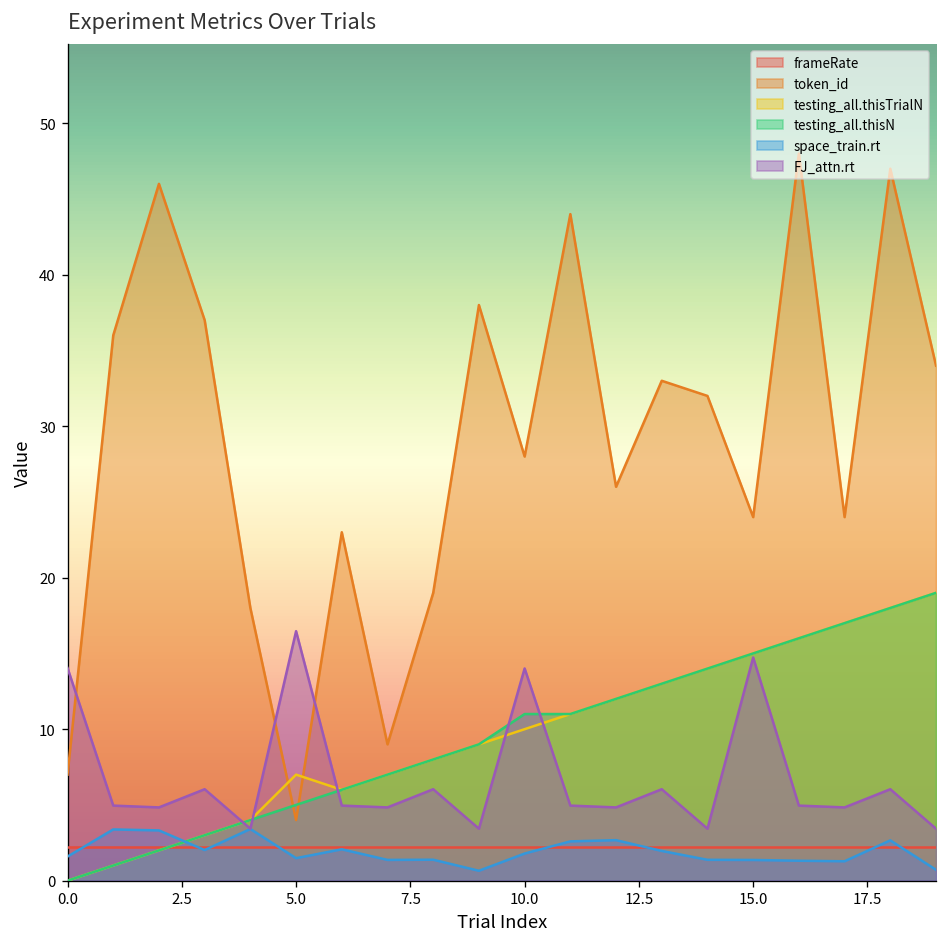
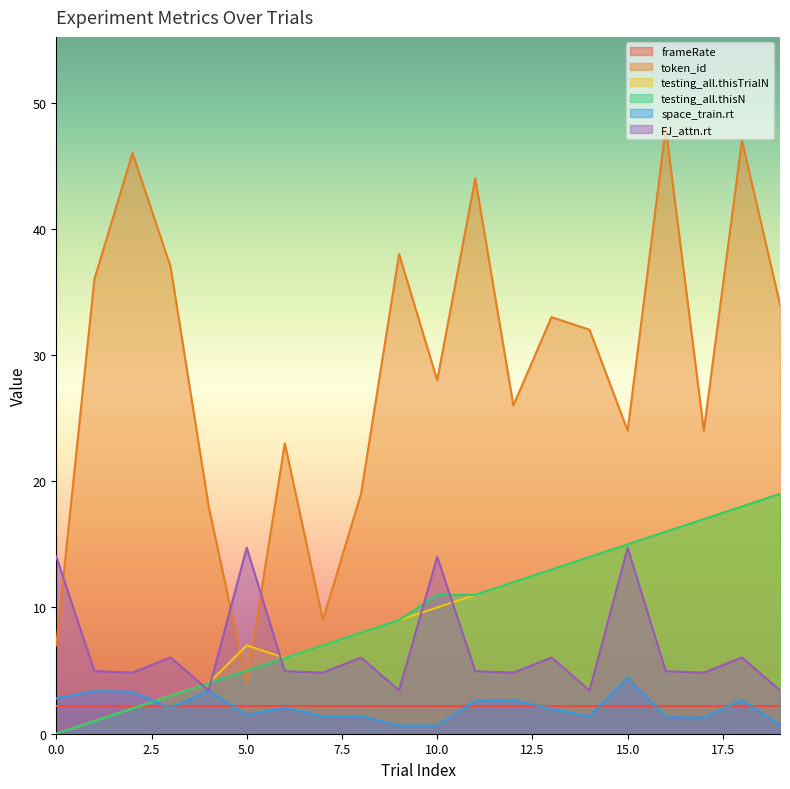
  {
    "testing_all.thisN": {
      "5.0": 5.0,
      "10.0": 11.0
    },
    "space_train.rt": {
-     "0.0": 1.6,
+     "0.0": 2.8,
      "5.0": 1.5,
-     "10.0": 1.8,
-     "15.0": 1.4
+     "10.0": 0.7,
+     "15.0": 4.4
    },
    "FJ_attn.rt": {
      "0.0": 14.0,
-     "5.0": 16.5,
+     "5.0": 14.7,
      "10.0": 14.0,
      "15.0": 14.7
    }
  }
